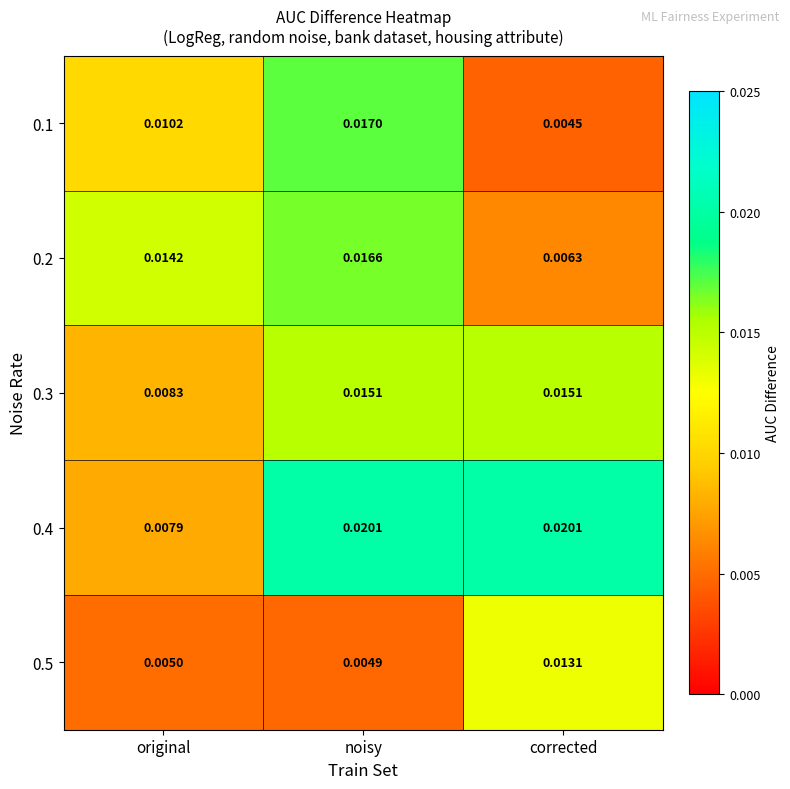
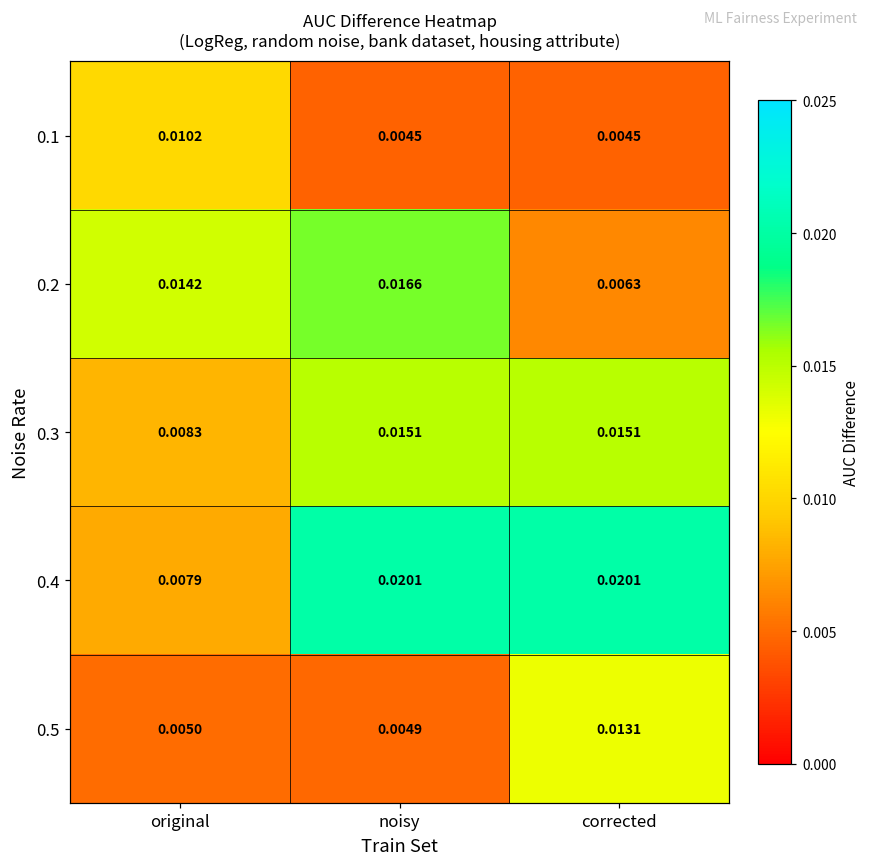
  {
    "0.1": {
      "original": 0.0102,
-     "noisy": 0.0170,
+     "noisy": 0.0045,
      "corrected": 0.0045
    },
    "0.2": {
      "original": 0.0142,
      "noisy": 0.0166,
      "corrected": 0.0063
    },
    "0.3": {
      "original": 0.0083,
      "noisy": 0.0151,
      "corrected": 0.0151
    },
    "0.4": {
      "original": 0.0079,
      "noisy": 0.0201,
      "corrected": 0.0201
    },
    "0.5": {
      "original": 0.0050,
      "noisy": 0.0049,
      "corrected": 0.0131
    }
  }
